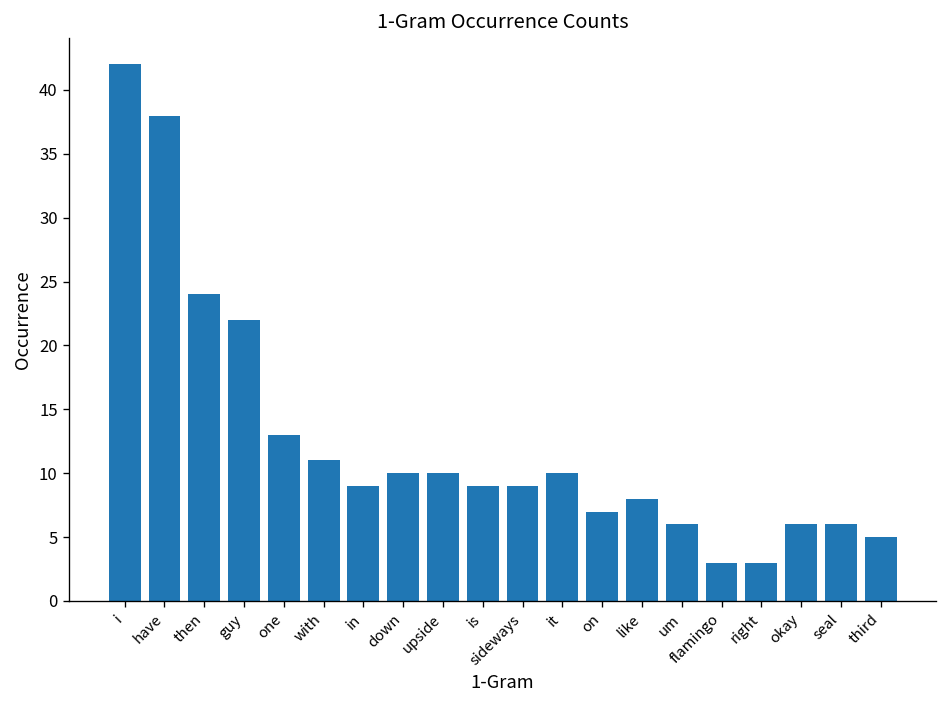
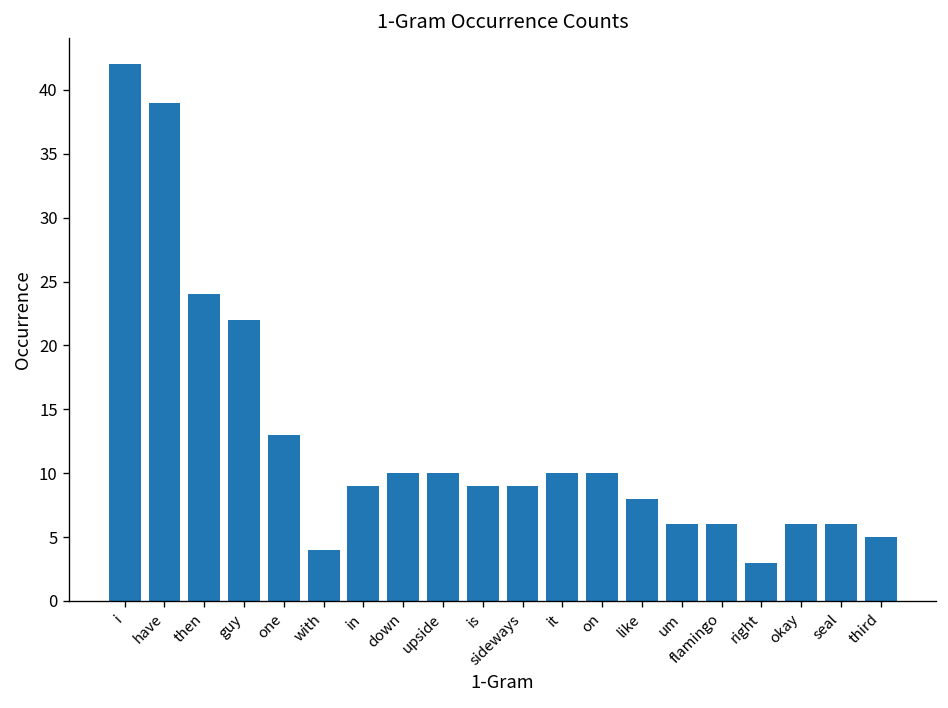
  {
    "i": 42,
-   "have": 38,
+   "have": 39,
    "then": 24,
    "guy": 22,
    "one": 13,
-   "with": 11,
+   "with": 4,
    "in": 9,
    "down": 10,
    "upside": 10,
    "is": 9,
    "sideways": 9,
    "it": 10,
-   "on": 7,
+   "on": 10,
    "like": 8,
    "um": 6,
-   "flamingo": 3,
+   "flamingo": 6,
    "right": 3,
    "okay": 6,
    "seal": 6,
    "third": 5
  }
